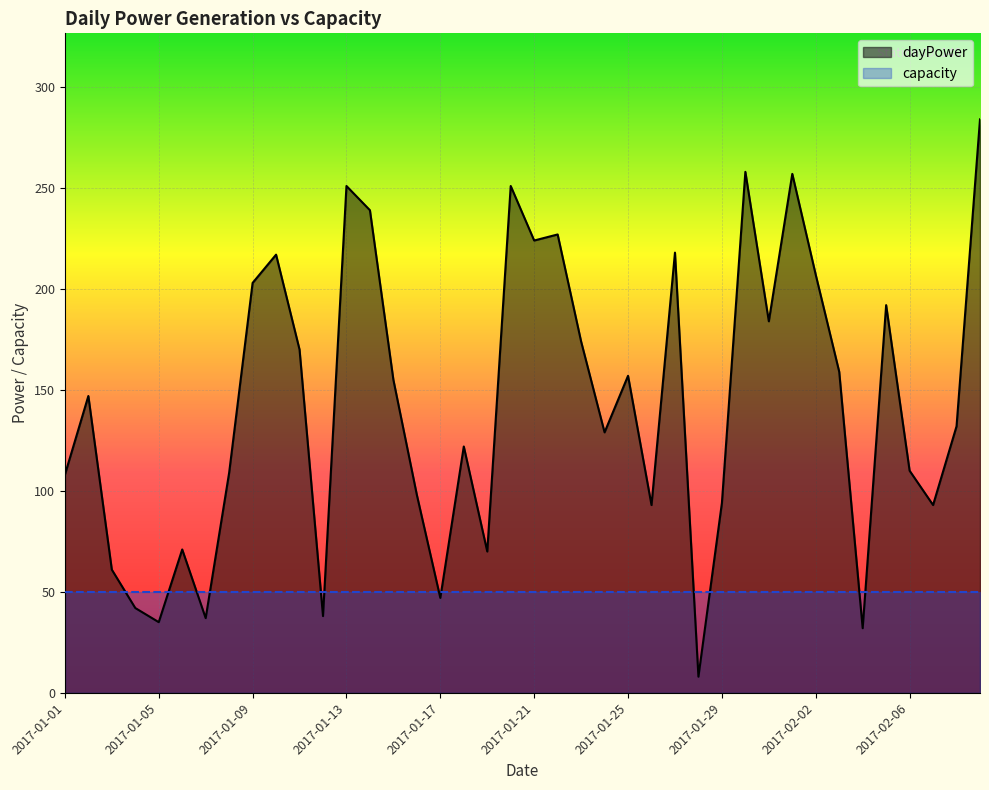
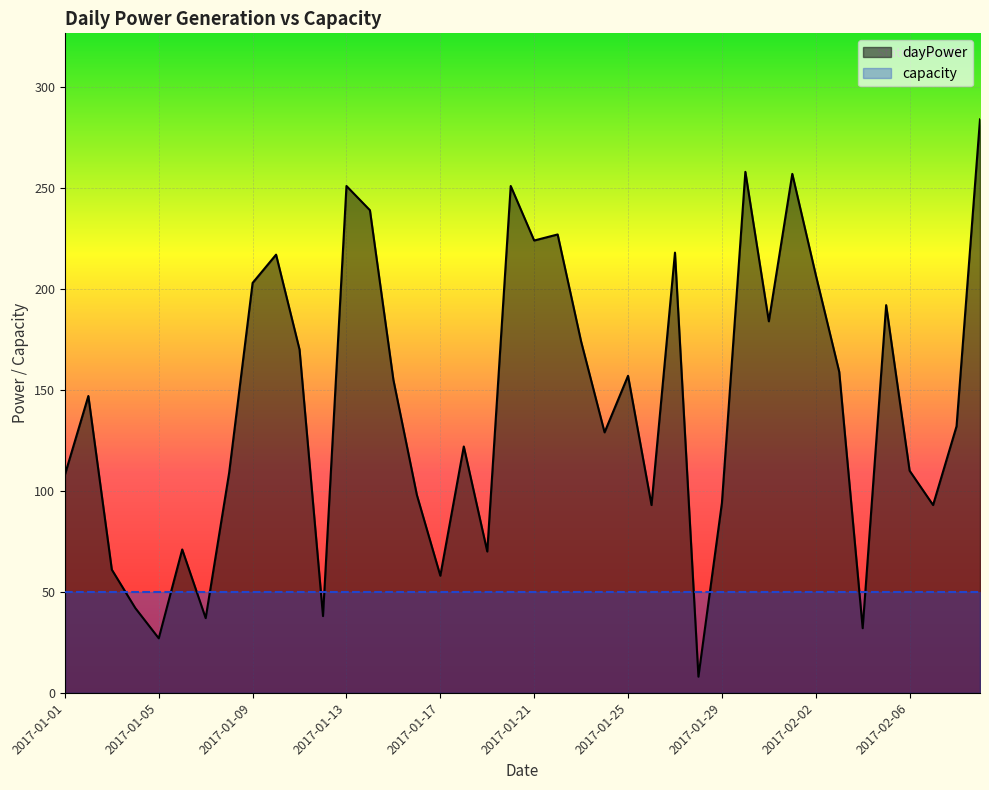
  {
    "dayPower": {
      "2017-01-01": 108,
-     "2017-01-05": 35,
+     "2017-01-05": 27,
      "2017-01-09": 203,
      "2017-01-13": 251,
-     "2017-01-17": 47,
+     "2017-01-17": 58,
      "2017-01-21": 224,
      "2017-01-25": 157,
      "2017-01-29": 94,
      "2017-02-02": 207,
      "2017-02-06": 110
    },
    "capacity": {
      "2017-01-01": 50,
      "2017-01-05": 50,
      "2017-01-09": 50,
      "2017-01-13": 50,
      "2017-01-17": 50,
      "2017-01-21": 50,
      "2017-01-25": 50,
      "2017-01-29": 50,
      "2017-02-02": 50,
      "2017-02-06": 50
    }
  }
